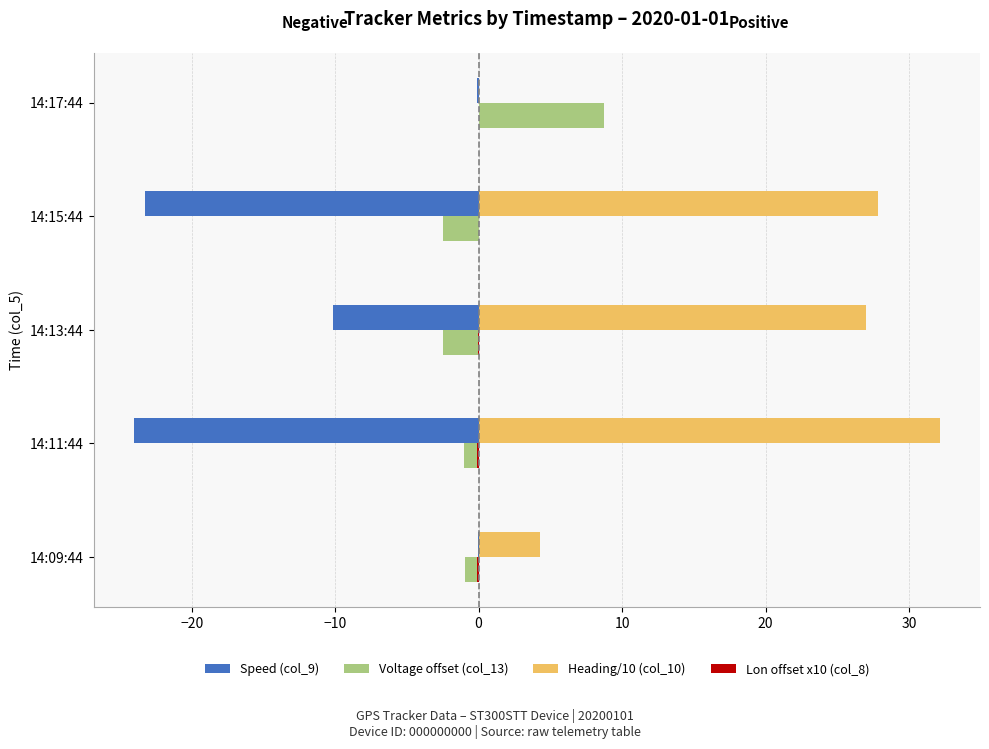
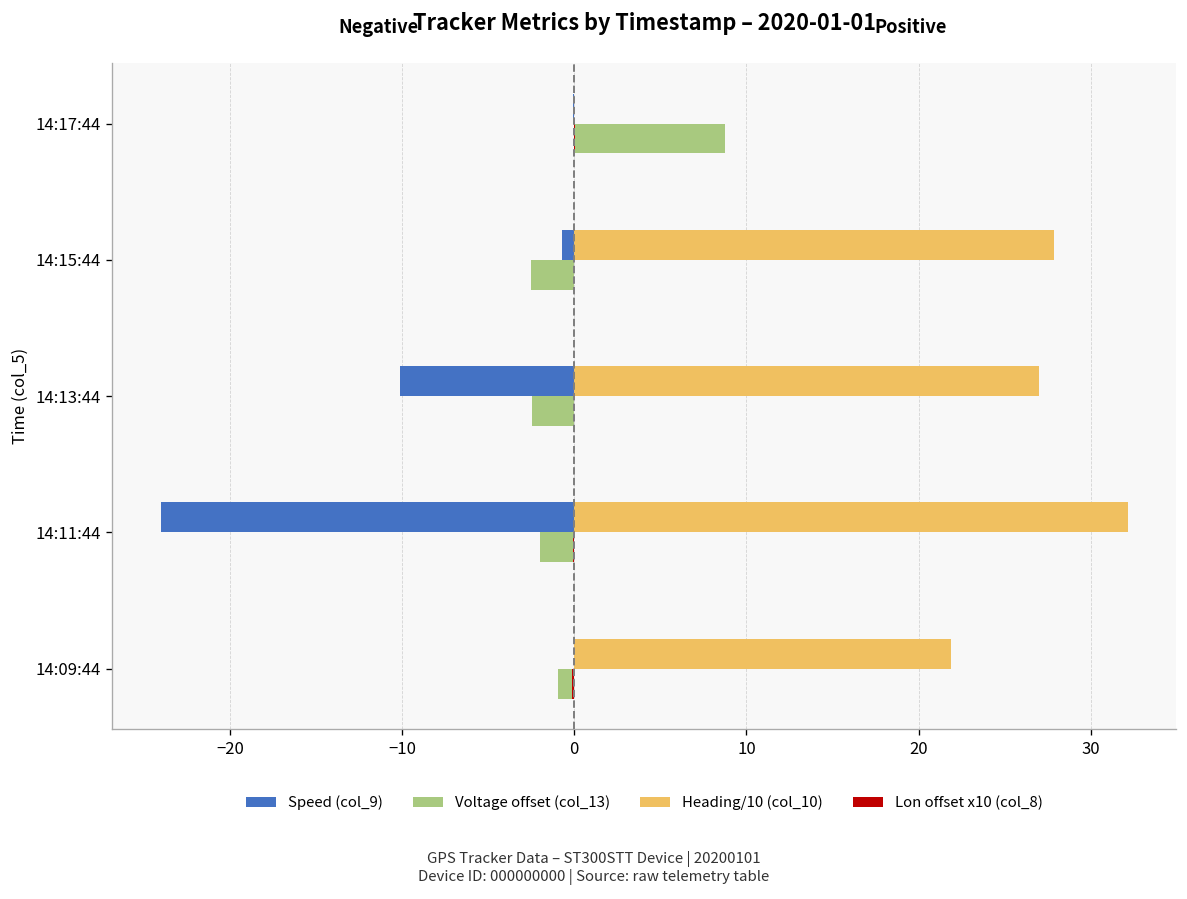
  {
    "Speed (col_9)": {
-     "14:15:44": -23.3,
+     "14:15:44": -0.7,
      "14:13:44": -10.1,
      "14:11:44": -24.0
    },
    "Voltage offset (col_13)": {
      "14:17:44": 8.8,
      "14:15:44": -2.5,
      "14:13:44": -2.4,
-     "14:11:44": -1.0,
+     "14:11:44": -2.0,
      "14:09:44": -1.0
    },
    "Heading/10 (col_10)": {
      "14:17:44": 0.0,
      "14:15:44": 27.9,
      "14:13:44": 27.0,
      "14:11:44": 32.1,
-     "14:09:44": 4.3
+     "14:09:44": 21.9
    }
  }
